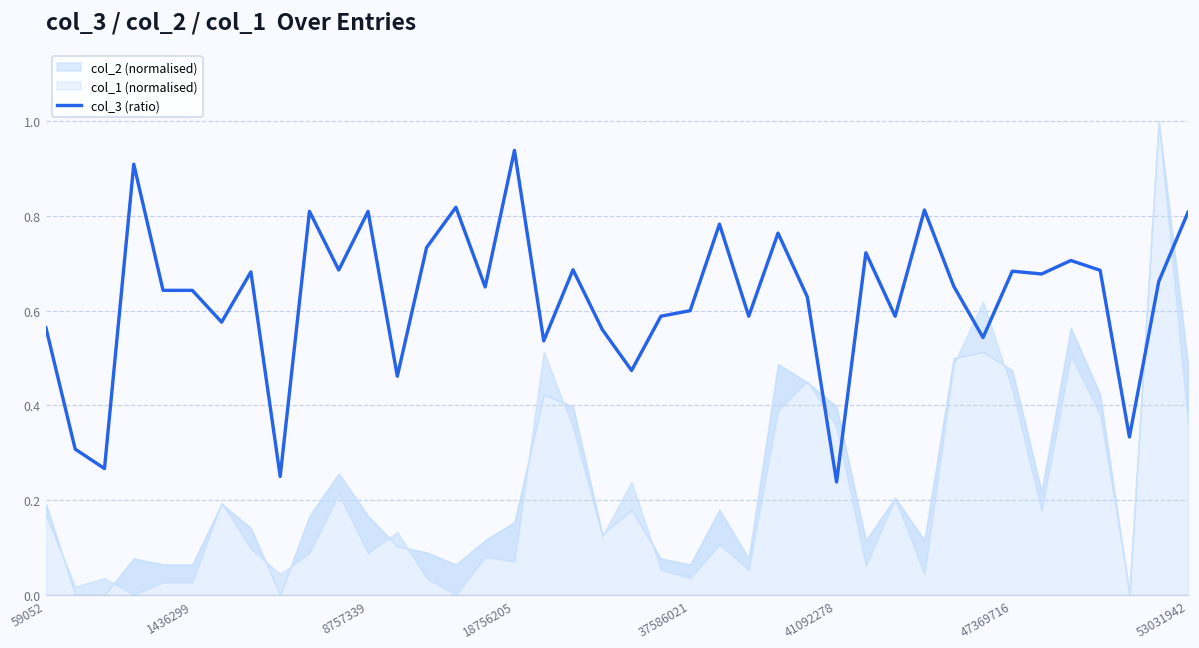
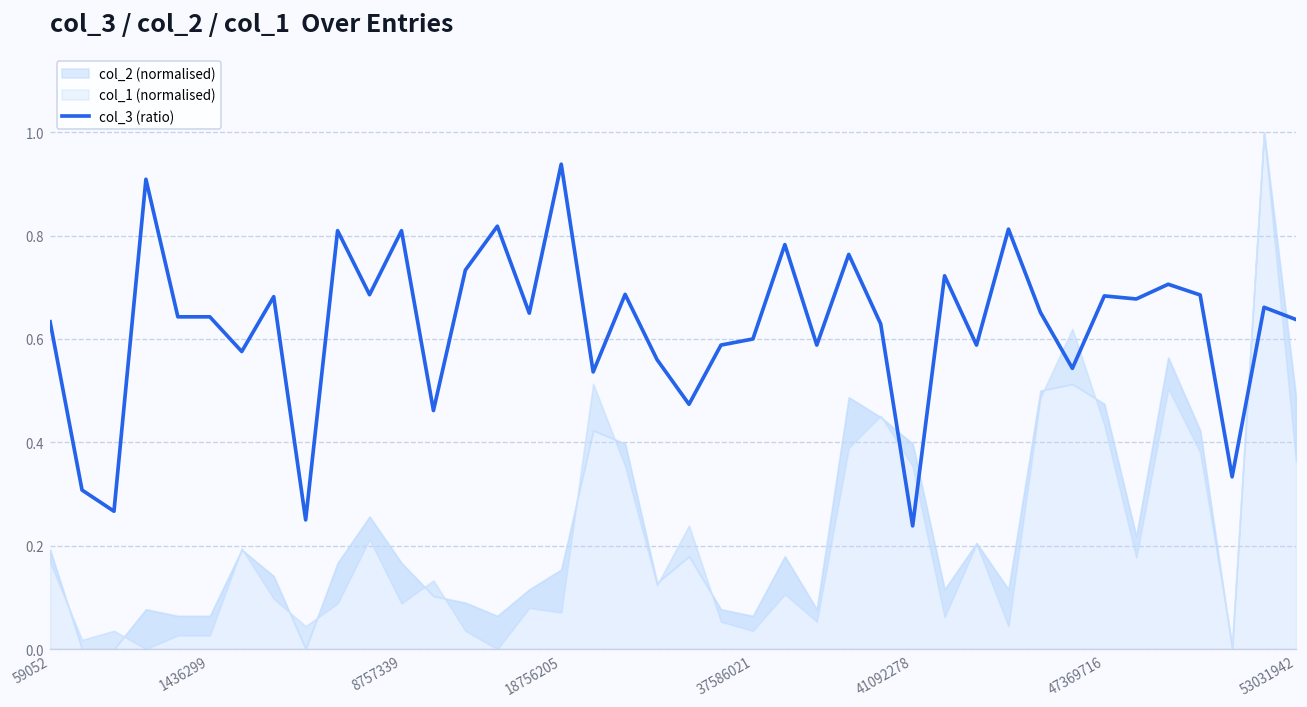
  {
    "col_3 (ratio)": {
-     "59052": 0.56,
+     "59052": 0.63,
      "1436299": 0.64,
      "8757339": 0.81,
      "18756205": 0.94,
      "37586021": 0.60,
      "41092278": 0.24,
      "47369716": 0.68,
-     "53031942": 0.81
+     "53031942": 0.64
    }
  }
